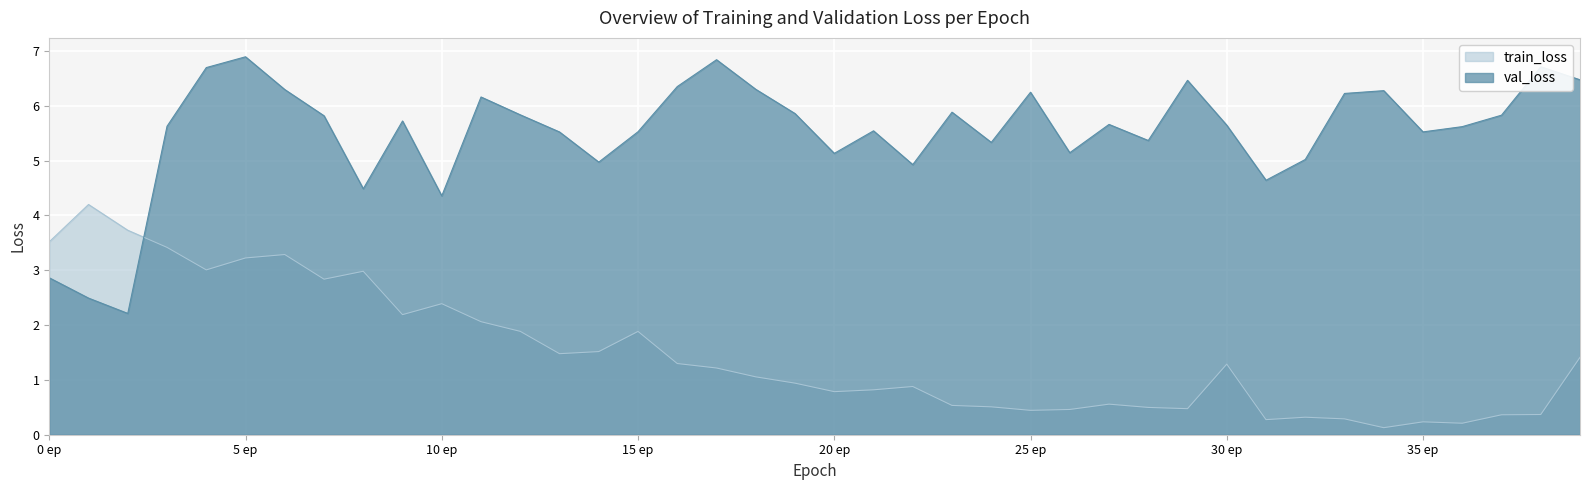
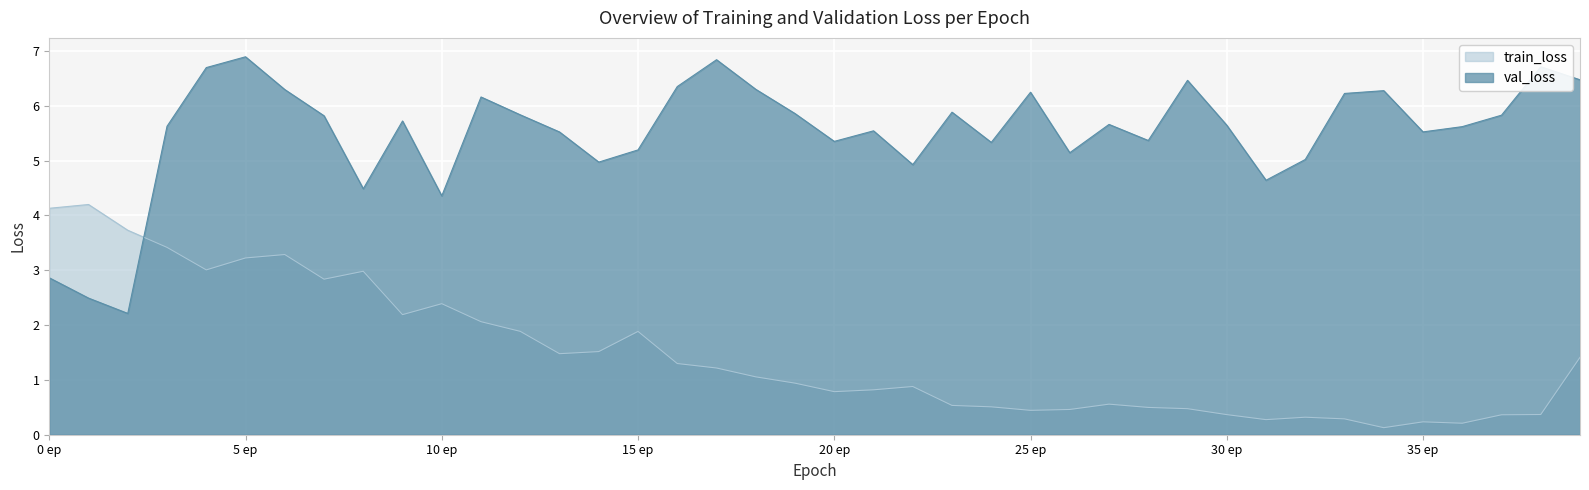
  {
    "train_loss": {
-     "0 ep": 3.5,
+     "0 ep": 4.1,
      "5 ep": 3.2,
      "10 ep": 2.4,
      "15 ep": 1.9,
      "20 ep": 0.8,
      "25 ep": 0.4,
-     "30 ep": 1.3,
+     "30 ep": 0.4,
      "35 ep": 0.2
    },
    "val_loss": {
      "0 ep": 2.9,
      "5 ep": 6.9,
      "10 ep": 4.4,
-     "15 ep": 5.5,
-     "20 ep": 5.1,
+     "15 ep": 5.2,
+     "20 ep": 5.4,
      "25 ep": 6.2,
      "30 ep": 5.6,
      "35 ep": 5.5
    }
  }
